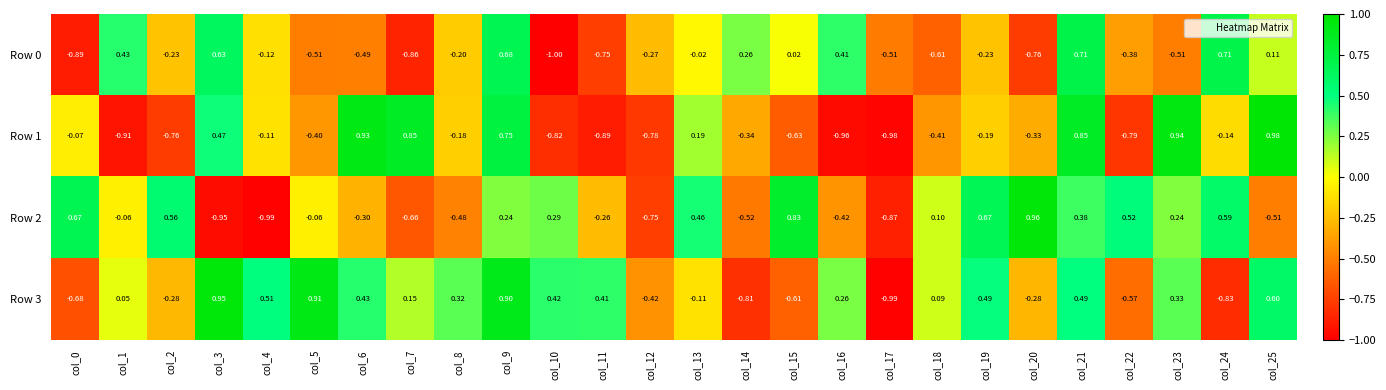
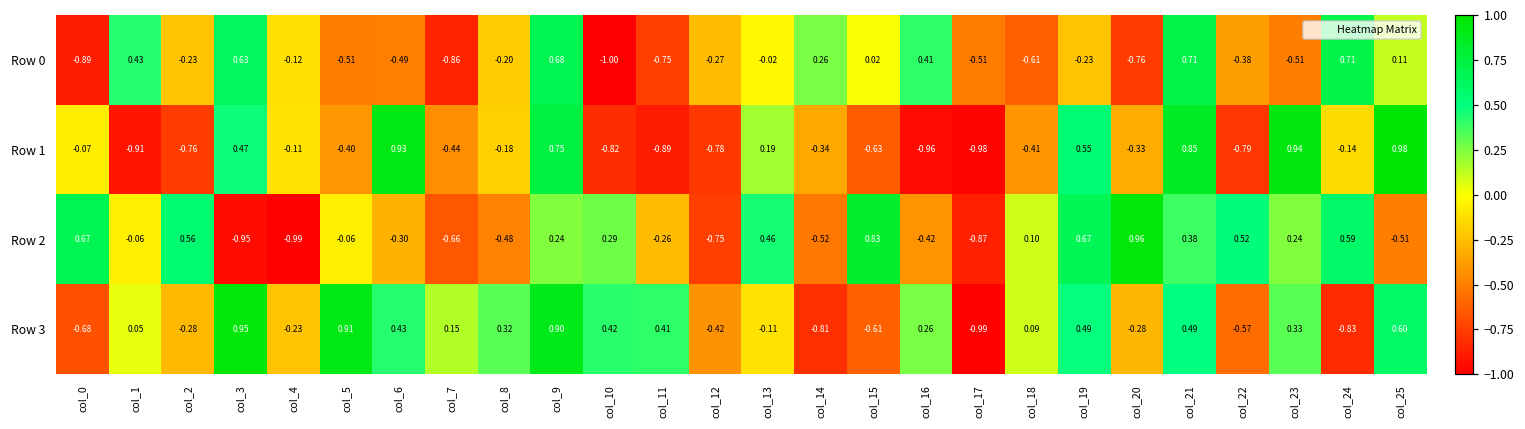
  {
    "Row 0": {
      "col_0": -0.89,
      "col_1": 0.43,
      "col_2": -0.23,
      "col_3": 0.63,
      "col_4": -0.12,
      "col_5": -0.51,
      "col_6": -0.49,
      "col_7": -0.86,
      "col_8": -0.20,
      "col_9": 0.68,
      "col_10": -1.00,
      "col_11": -0.75,
      "col_12": -0.27,
      "col_13": -0.02,
      "col_14": 0.26,
      "col_15": 0.02,
      "col_16": 0.41,
      "col_17": -0.51,
      "col_18": -0.61,
      "col_19": -0.23,
      "col_20": -0.76,
      "col_21": 0.71,
      "col_22": -0.38,
      "col_23": -0.51,
      "col_24": 0.71,
      "col_25": 0.11
    },
    "Row 1": {
      "col_0": -0.07,
      "col_1": -0.91,
      "col_2": -0.76,
      "col_3": 0.47,
      "col_4": -0.11,
      "col_5": -0.40,
      "col_6": 0.93,
-     "col_7": 0.85,
+     "col_7": -0.44,
      "col_8": -0.18,
      "col_9": 0.75,
      "col_10": -0.82,
      "col_11": -0.89,
      "col_12": -0.78,
      "col_13": 0.19,
      "col_14": -0.34,
      "col_15": -0.63,
      "col_16": -0.96,
      "col_17": -0.98,
      "col_18": -0.41,
-     "col_19": -0.19,
+     "col_19": 0.55,
      "col_20": -0.33,
      "col_21": 0.85,
      "col_22": -0.79,
      "col_23": 0.94,
      "col_24": -0.14,
      "col_25": 0.98
    },
    "Row 2": {
      "col_0": 0.67,
      "col_1": -0.06,
      "col_2": 0.56,
      "col_3": -0.95,
      "col_4": -0.99,
      "col_5": -0.06,
      "col_6": -0.30,
      "col_7": -0.66,
      "col_8": -0.48,
      "col_9": 0.24,
      "col_10": 0.29,
      "col_11": -0.26,
      "col_12": -0.75,
      "col_13": 0.46,
      "col_14": -0.52,
      "col_15": 0.83,
      "col_16": -0.42,
      "col_17": -0.87,
      "col_18": 0.10,
      "col_19": 0.67,
      "col_20": 0.96,
      "col_21": 0.38,
      "col_22": 0.52,
      "col_23": 0.24,
      "col_24": 0.59,
      "col_25": -0.51
    },
    "Row 3": {
      "col_0": -0.68,
      "col_1": 0.05,
      "col_2": -0.28,
      "col_3": 0.95,
-     "col_4": 0.51,
+     "col_4": -0.23,
      "col_5": 0.91,
      "col_6": 0.43,
      "col_7": 0.15,
      "col_8": 0.32,
      "col_9": 0.90,
      "col_10": 0.42,
      "col_11": 0.41,
      "col_12": -0.42,
      "col_13": -0.11,
      "col_14": -0.81,
      "col_15": -0.61,
      "col_16": 0.26,
      "col_17": -0.99,
      "col_18": 0.09,
      "col_19": 0.49,
      "col_20": -0.28,
      "col_21": 0.49,
      "col_22": -0.57,
      "col_23": 0.33,
      "col_24": -0.83,
      "col_25": 0.60
    }
  }
